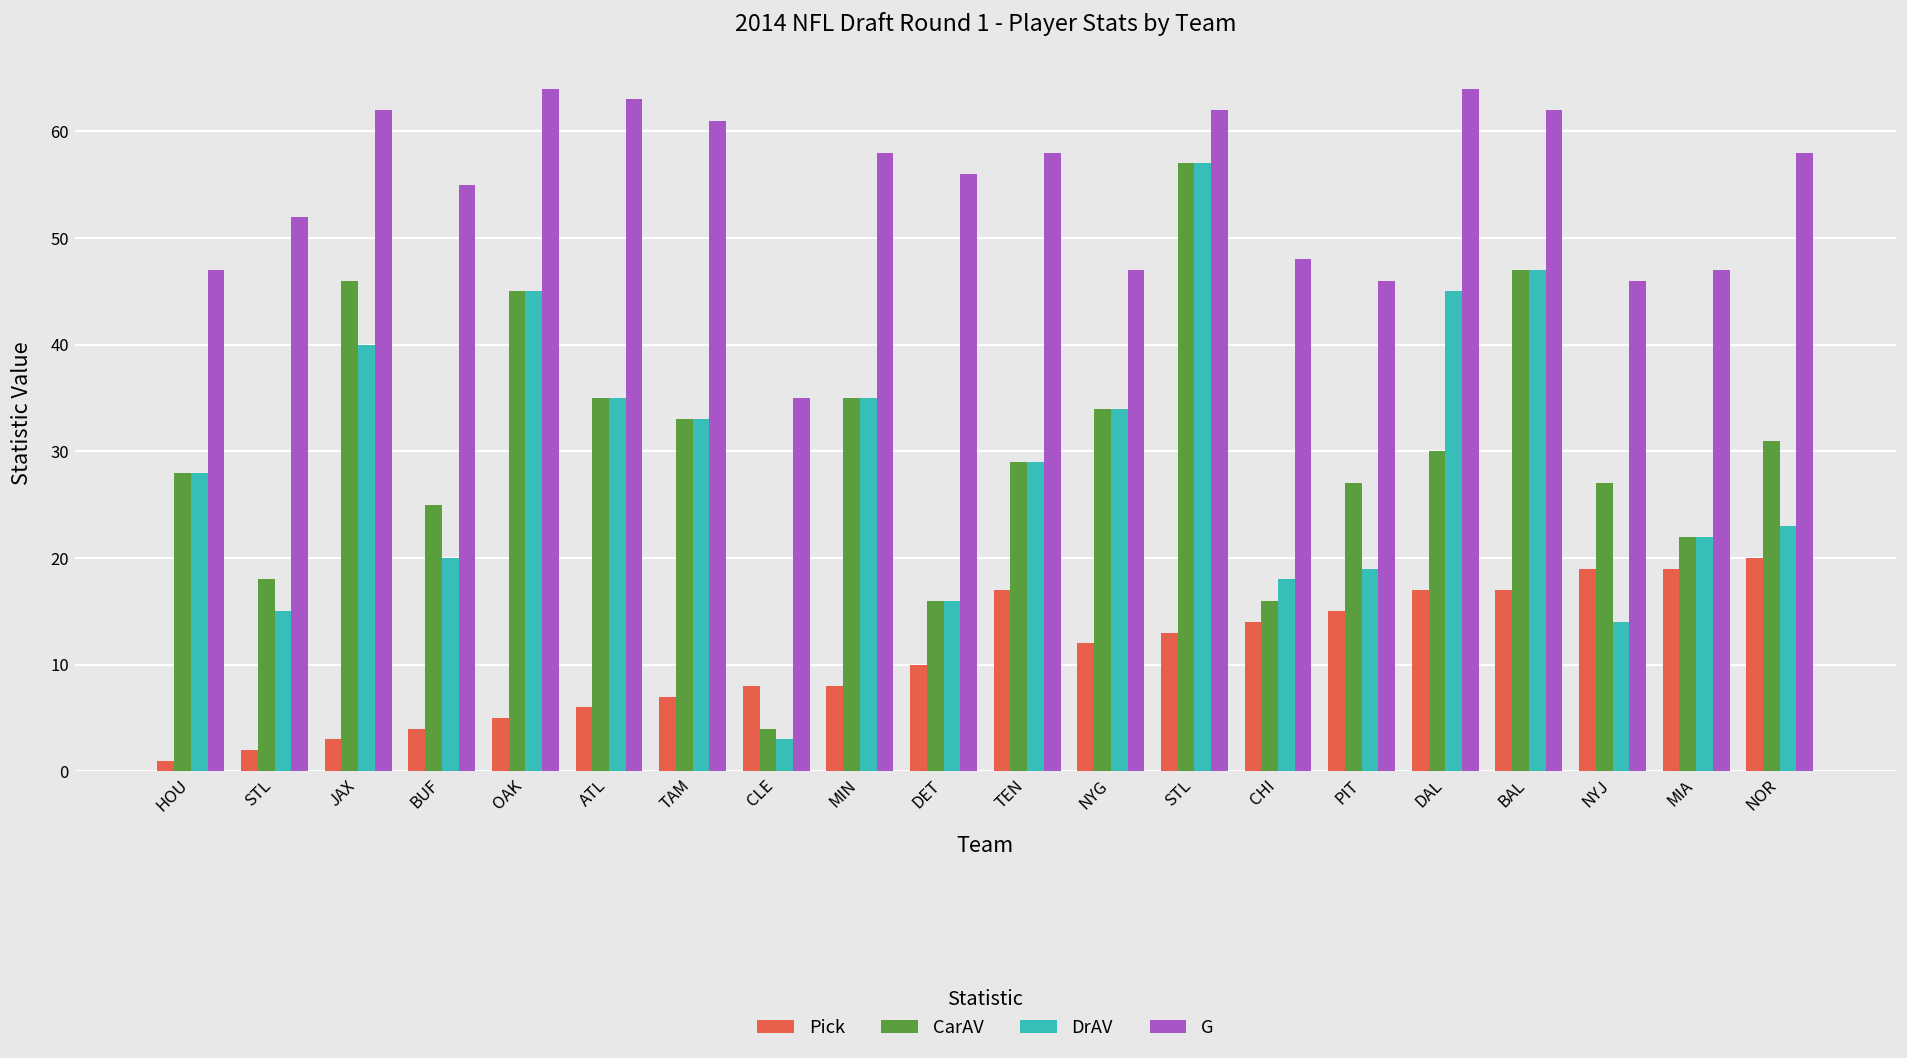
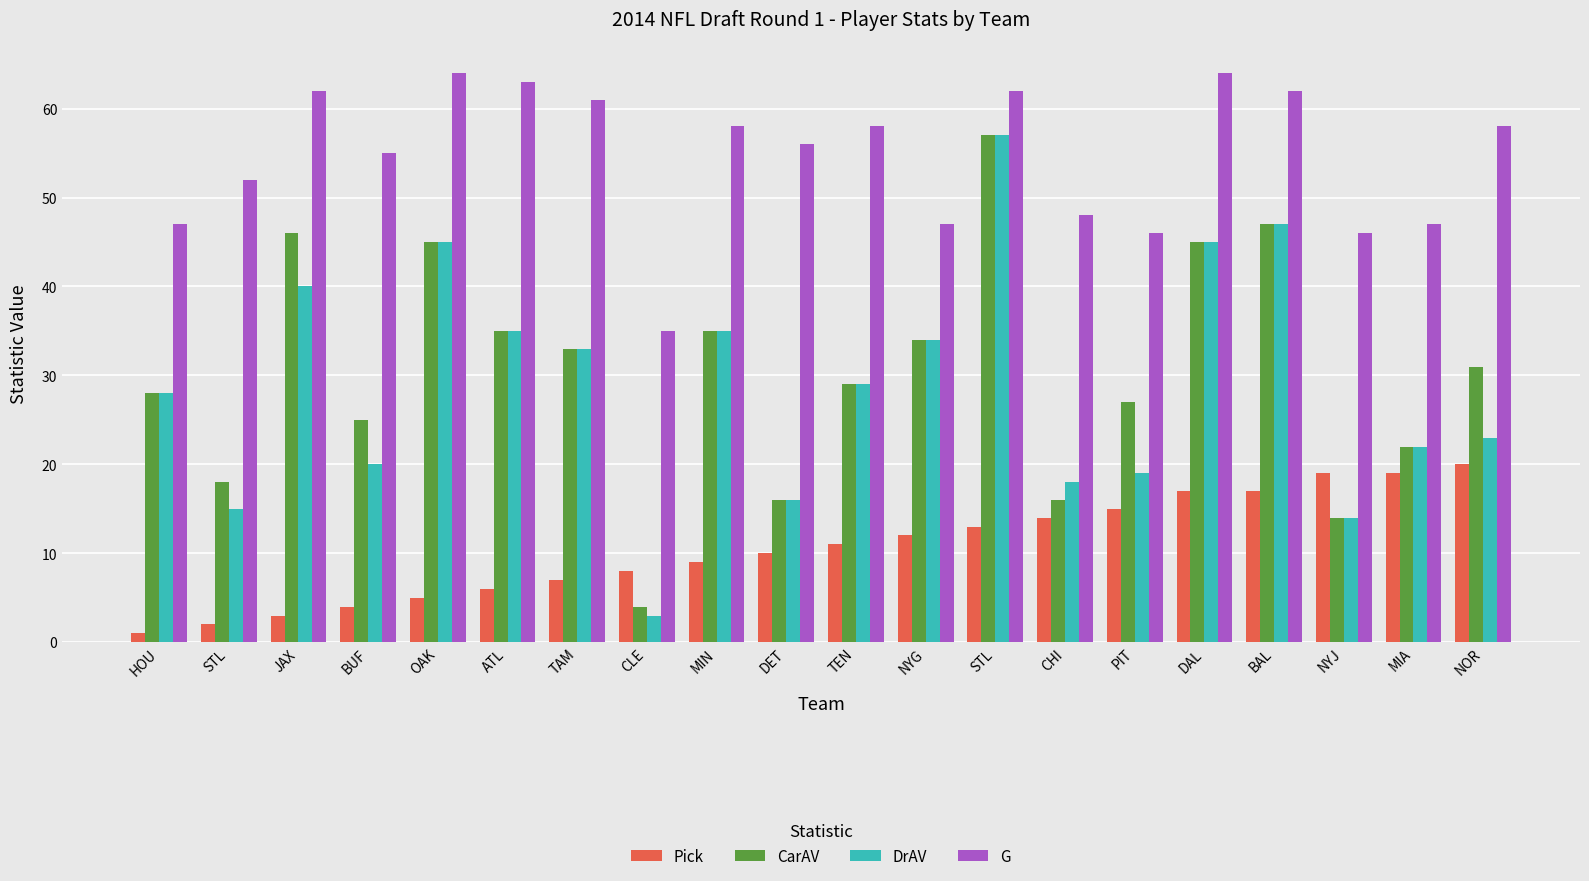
  {
    "Pick": {
      "HOU": 1,
      "JAX": 3,
      "BUF": 4,
      "OAK": 5,
      "ATL": 6,
      "TAM": 7,
      "CLE": 8,
-     "MIN": 8,
+     "MIN": 9,
      "DET": 10,
-     "TEN": 17,
+     "TEN": 11,
      "NYG": 12,
      "CHI": 14,
      "PIT": 15,
      "DAL": 17,
      "BAL": 17,
      "NYJ": 19,
      "MIA": 19,
      "NOR": 20
    },
    "CarAV": {
      "HOU": 28,
      "JAX": 46,
      "BUF": 25,
      "OAK": 45,
      "ATL": 35,
      "TAM": 33,
      "CLE": 4,
      "MIN": 35,
      "DET": 16,
      "TEN": 29,
      "NYG": 34,
      "CHI": 16,
      "PIT": 27,
-     "DAL": 30,
+     "DAL": 45,
      "BAL": 47,
-     "NYJ": 27,
+     "NYJ": 14,
      "MIA": 22,
      "NOR": 31
    },
    "DrAV": {
      "HOU": 28,
      "JAX": 40,
      "BUF": 20,
      "OAK": 45,
      "ATL": 35,
      "TAM": 33,
      "CLE": 3,
      "MIN": 35,
      "DET": 16,
      "TEN": 29,
      "NYG": 34,
      "CHI": 18,
      "PIT": 19,
      "DAL": 45,
      "BAL": 47,
      "NYJ": 14,
      "MIA": 22,
      "NOR": 23
    },
    "G": {
      "HOU": 47,
      "JAX": 62,
      "BUF": 55,
      "OAK": 64,
      "ATL": 63,
      "TAM": 61,
      "CLE": 35,
      "MIN": 58,
      "DET": 56,
      "TEN": 58,
      "NYG": 47,
      "CHI": 48,
      "PIT": 46,
      "DAL": 64,
      "BAL": 62,
      "NYJ": 46,
      "MIA": 47,
      "NOR": 58
    }
  }
